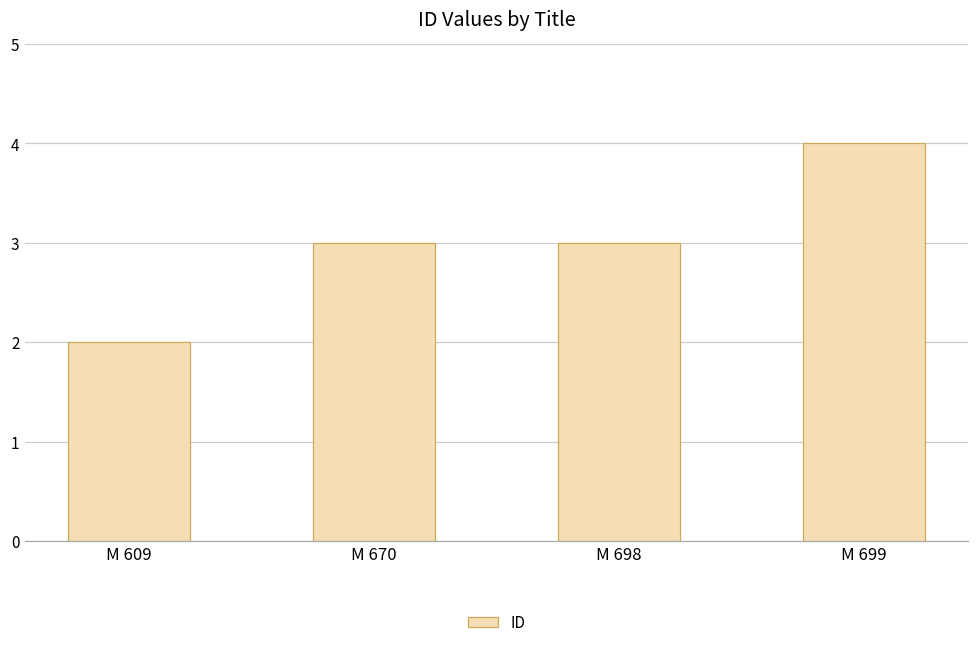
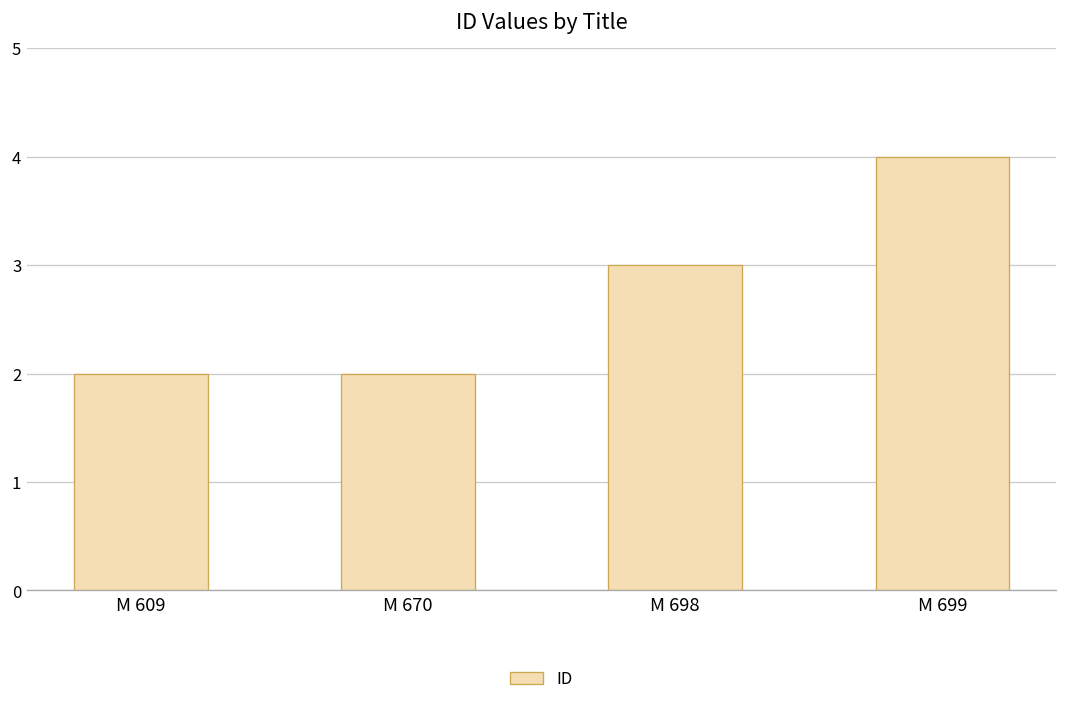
  {
    "M 609": 2,
-   "M 670": 3,
+   "M 670": 2,
    "M 698": 3,
    "M 699": 4
  }
